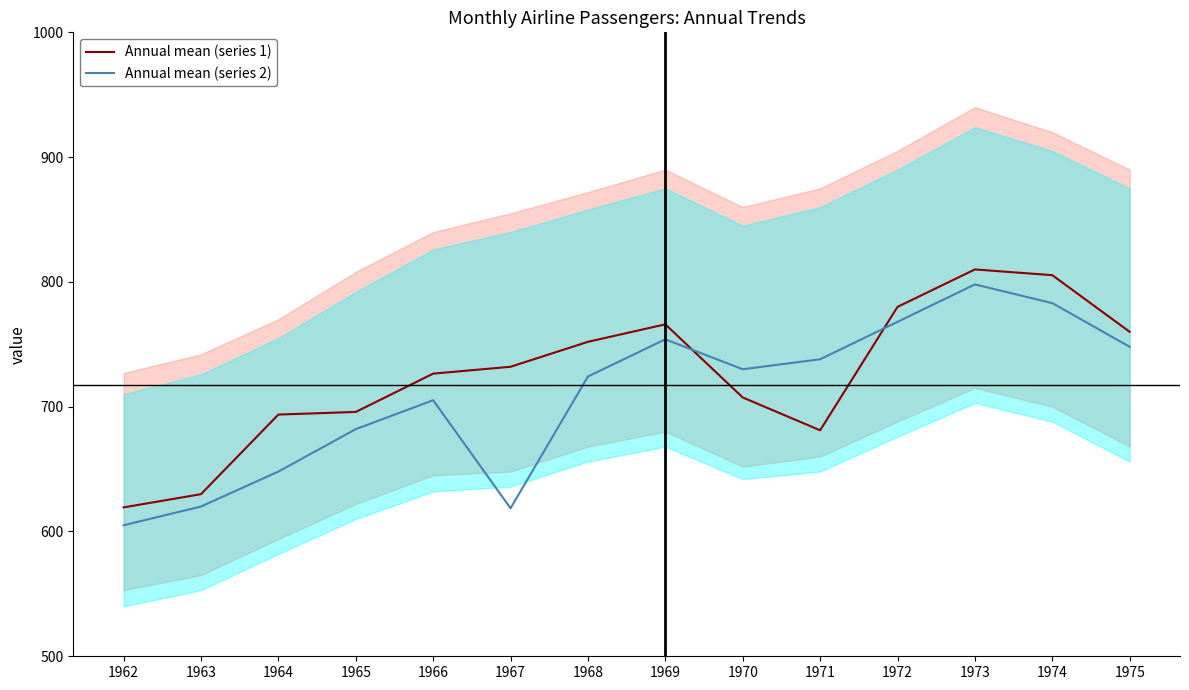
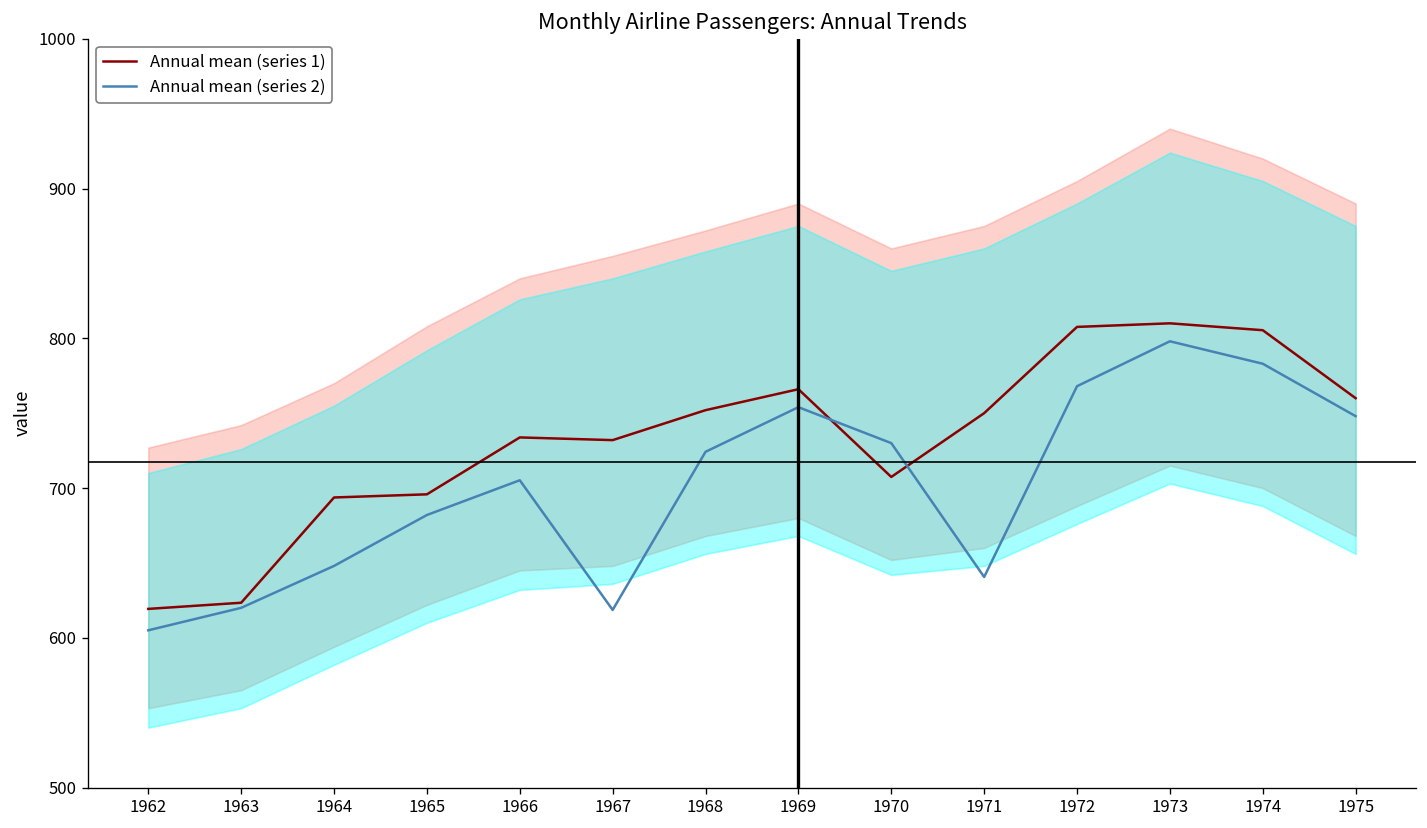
  {
    "Annual mean (series 1)": {
      "1962": 619,
-     "1963": 630,
+     "1963": 623,
      "1964": 694,
      "1965": 696,
-     "1966": 727,
+     "1966": 734,
      "1967": 732,
      "1968": 752,
      "1969": 766,
      "1970": 707,
-     "1971": 681,
-     "1972": 780,
+     "1971": 750,
+     "1972": 808,
      "1973": 810,
      "1974": 805,
      "1975": 760
    },
    "Annual mean (series 2)": {
      "1962": 605,
      "1963": 620,
      "1964": 648,
      "1965": 682,
      "1966": 705,
      "1967": 619,
      "1968": 724,
      "1969": 754,
      "1970": 730,
-     "1971": 738,
+     "1971": 641,
      "1972": 768,
      "1973": 798,
      "1974": 783,
      "1975": 748
    }
  }
